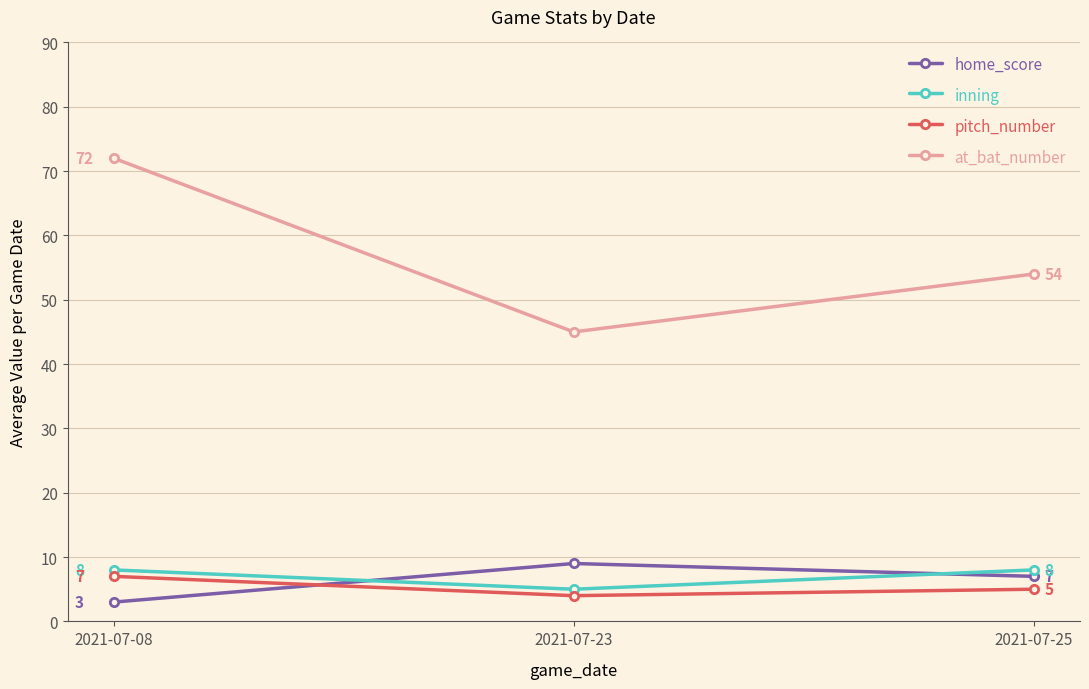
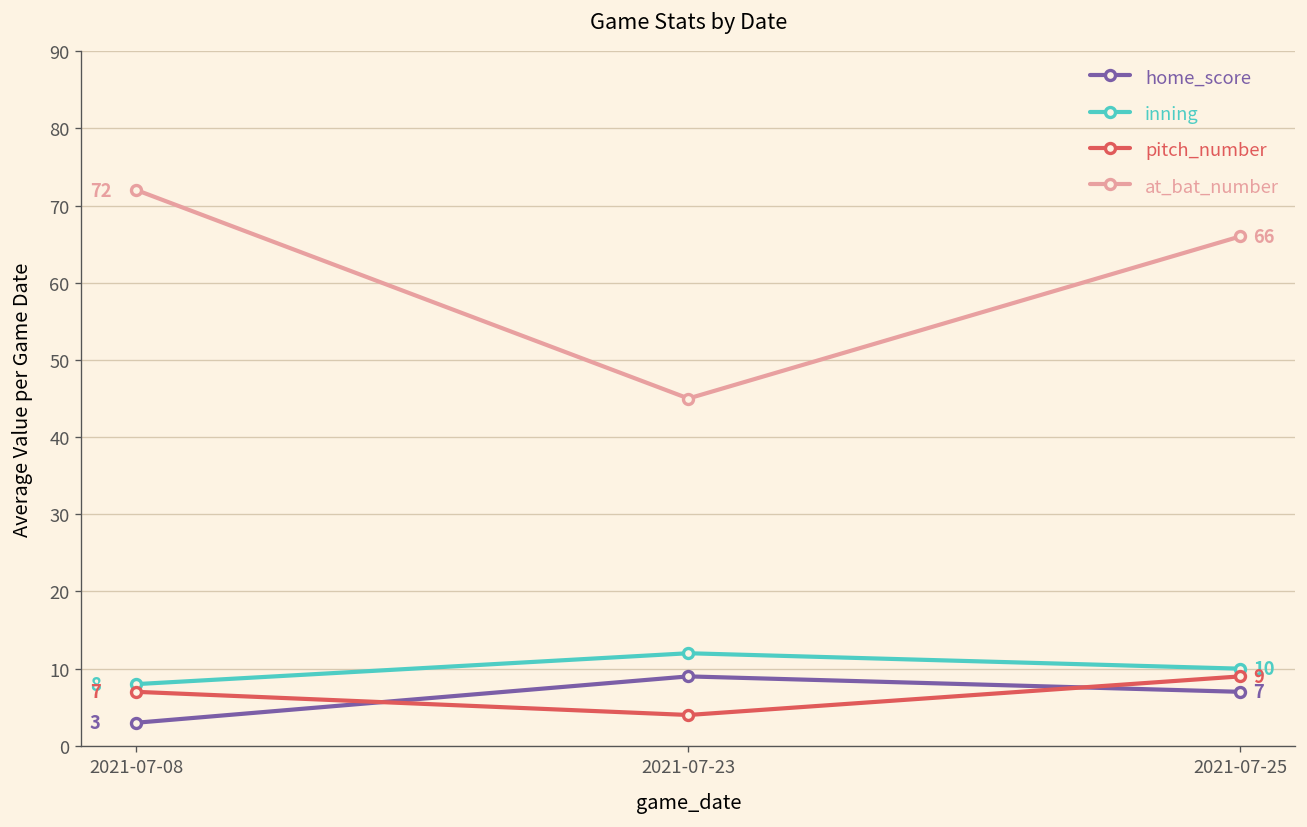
  {
    "home_score": {
      "2021-07-23": 9
    },
    "inning": {
-     "2021-07-23": 5,
-     "2021-07-25": 8
+     "2021-07-23": 12,
+     "2021-07-25": 10
    },
    "pitch_number": {
-     "2021-07-25": 5
+     "2021-07-25": 9
    },
    "at_bat_number": {
      "2021-07-08": 72,
-     "2021-07-25": 54
+     "2021-07-25": 66
    }
  }
